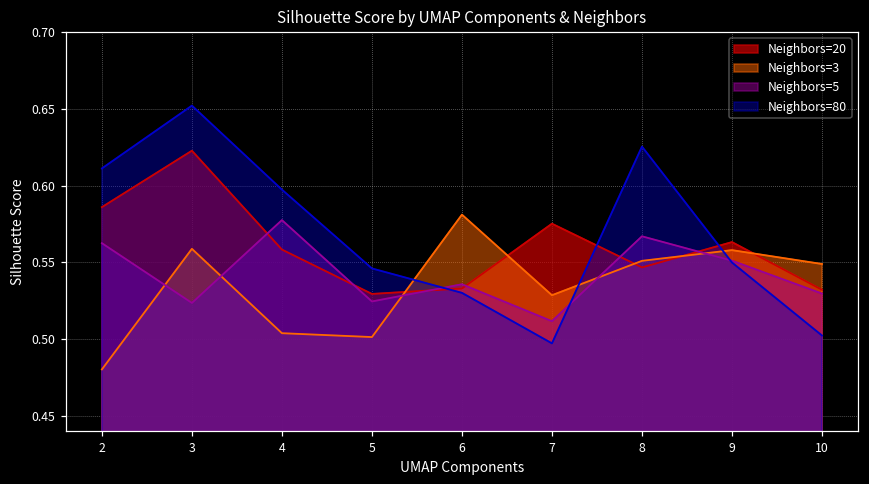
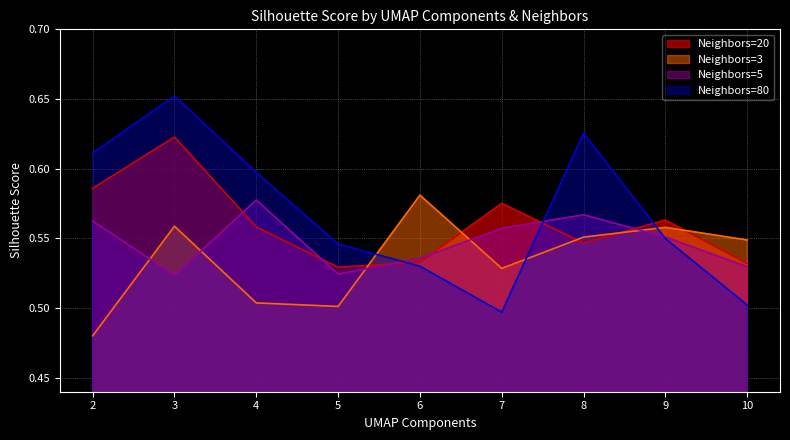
  {
    "Neighbors=20": {
      "2": 0.586,
      "3": 0.623,
      "4": 0.558,
      "5": 0.529,
      "6": 0.533,
      "7": 0.575,
      "8": 0.547,
      "9": 0.563,
      "10": 0.532
    },
    "Neighbors=3": {
      "2": 0.480,
      "3": 0.559,
      "4": 0.504,
      "5": 0.501,
      "6": 0.581,
      "7": 0.528,
      "8": 0.551,
      "9": 0.558,
      "10": 0.549
    },
    "Neighbors=5": {
      "2": 0.562,
      "3": 0.523,
      "4": 0.577,
      "5": 0.524,
      "6": 0.536,
-     "7": 0.512,
+     "7": 0.557,
      "8": 0.567,
      "10": 0.530
    },
    "Neighbors=80": {
      "2": 0.611,
      "3": 0.652,
      "4": 0.597,
      "5": 0.546,
      "6": 0.530,
      "7": 0.497,
      "8": 0.625,
      "10": 0.502
    }
  }
